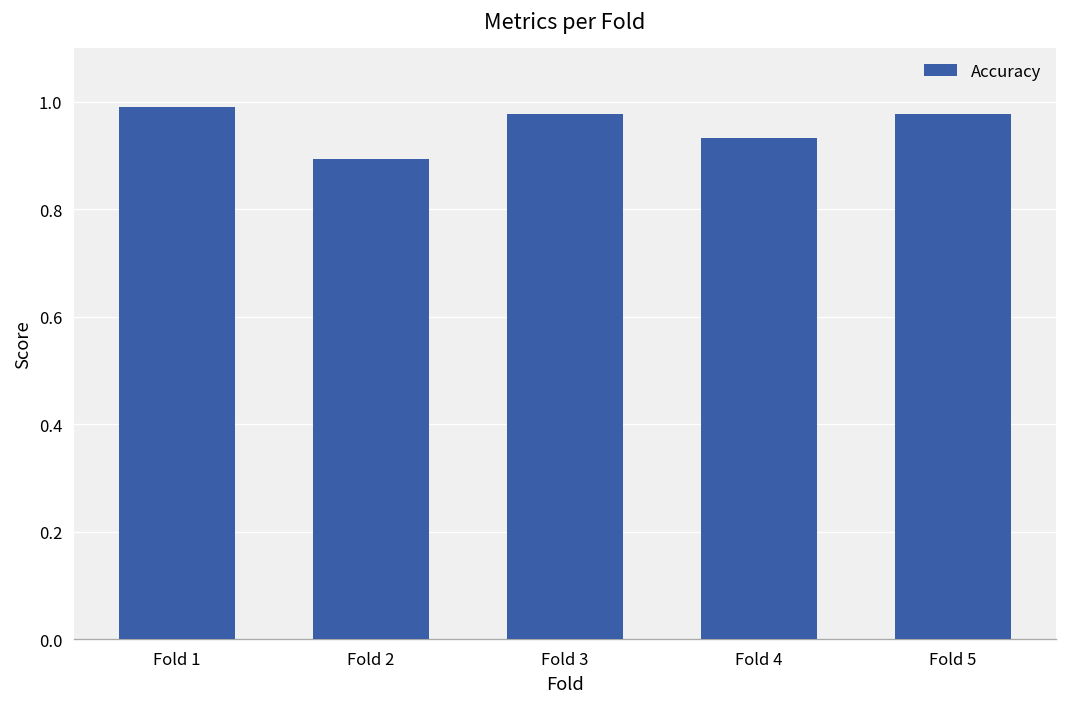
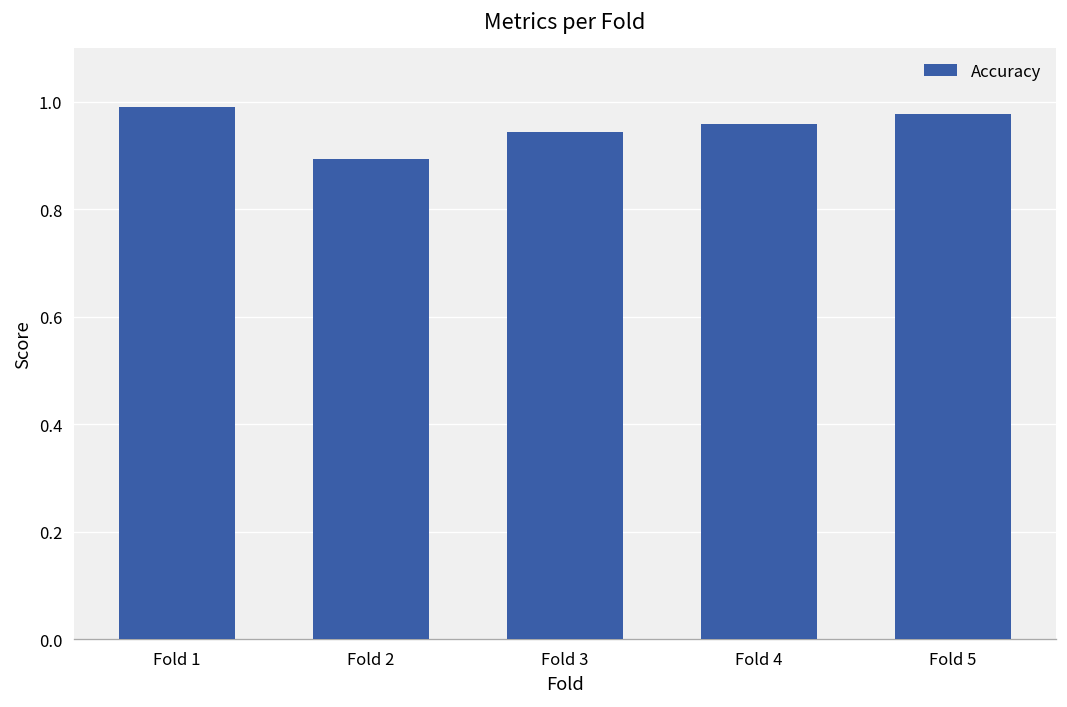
  {
    "Fold 1": 0.99,
    "Fold 2": 0.89,
-   "Fold 3": 0.98,
-   "Fold 4": 0.93,
+   "Fold 3": 0.94,
+   "Fold 4": 0.96,
    "Fold 5": 0.98
  }
